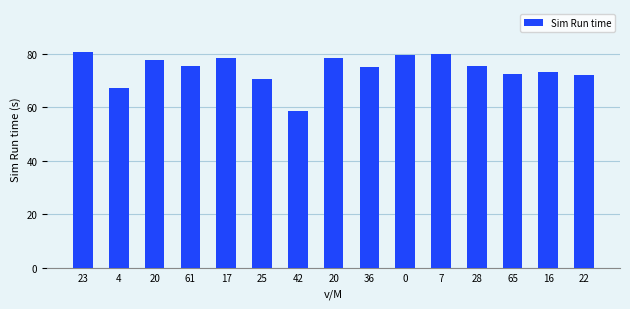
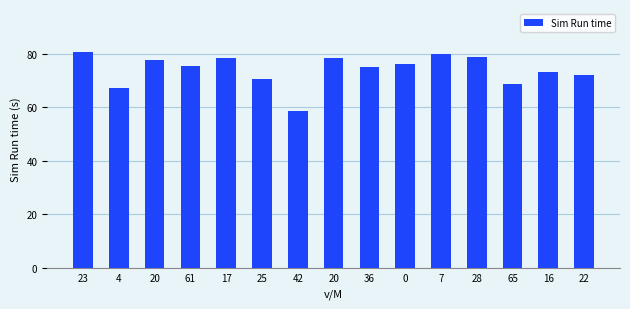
  {
    "23": 81,
    "4": 67,
    "61": 75,
    "17": 78,
    "25": 71,
    "42": 59,
    "36": 75,
-   "0": 80,
+   "0": 76,
    "7": 80,
-   "28": 75,
-   "65": 72,
+   "28": 79,
+   "65": 69,
    "16": 73,
    "22": 72
  }
